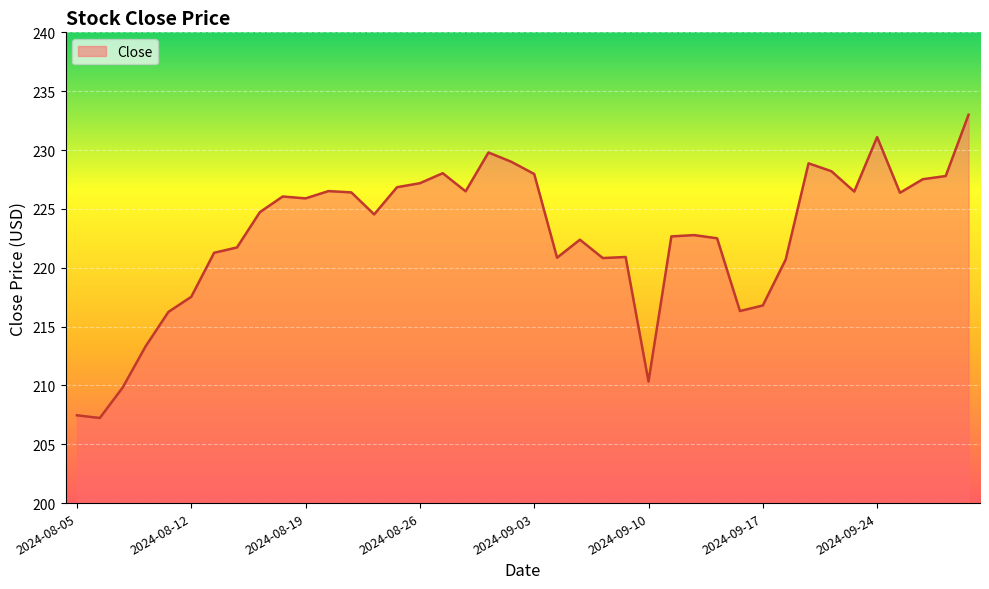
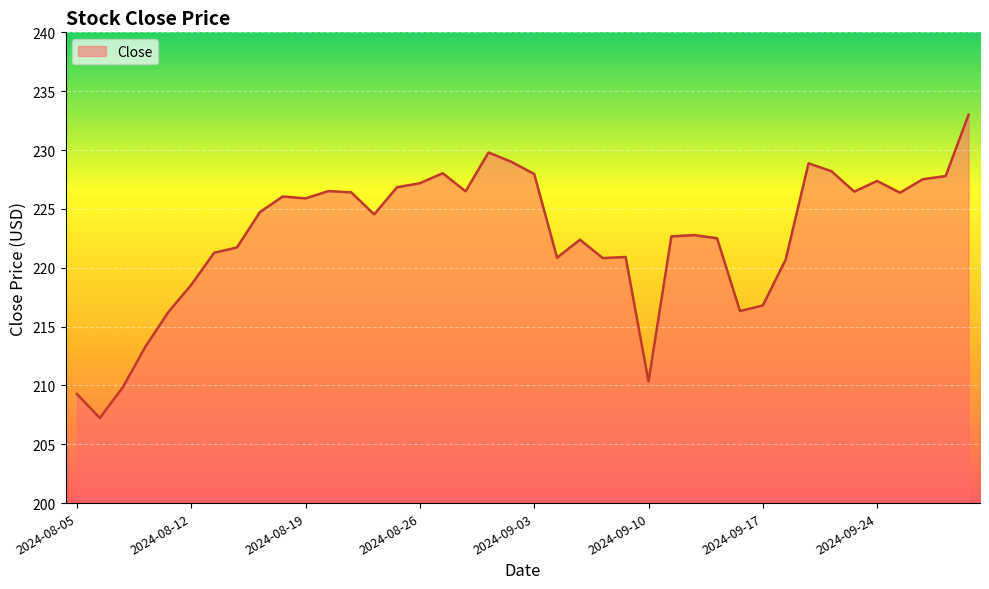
  {
-   "2024-08-05": 207.5,
-   "2024-08-12": 217.5,
+   "2024-08-05": 209.3,
+   "2024-08-12": 218.5,
    "2024-08-19": 225.9,
    "2024-08-26": 227.2,
    "2024-09-03": 228.0,
    "2024-09-10": 210.3,
    "2024-09-17": 216.8,
-   "2024-09-24": 231.1
+   "2024-09-24": 227.4
  }
